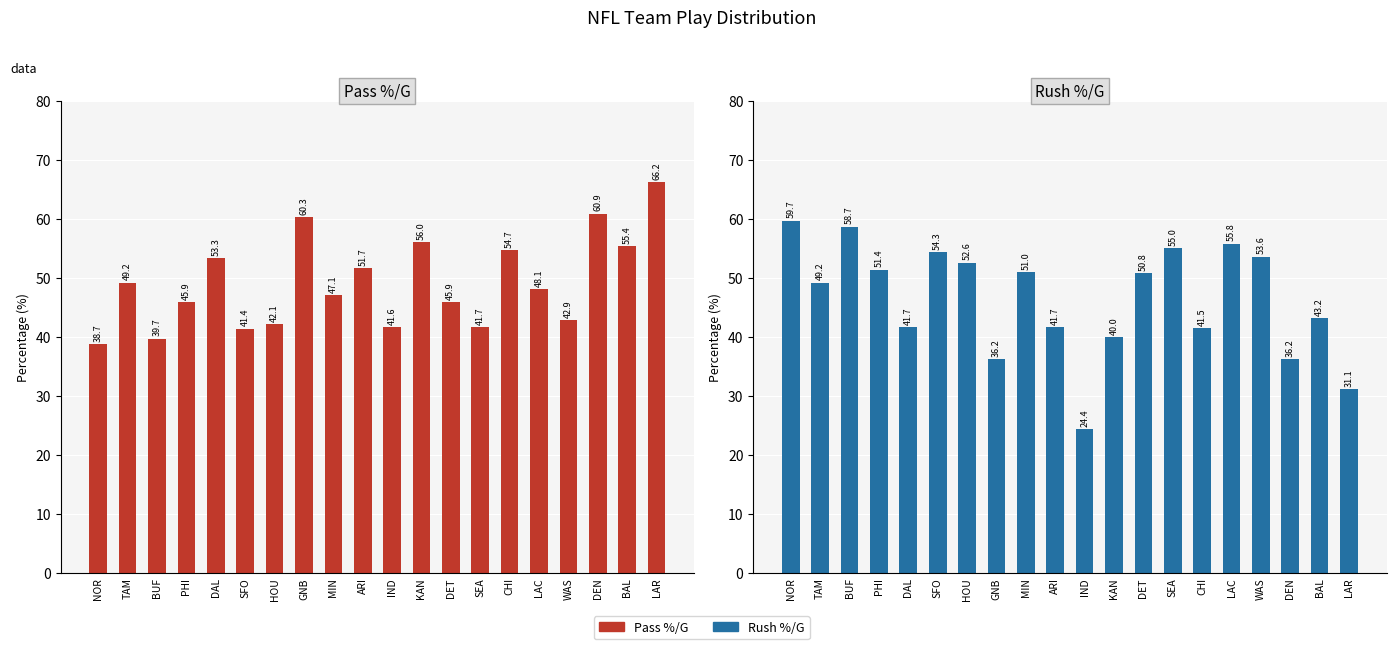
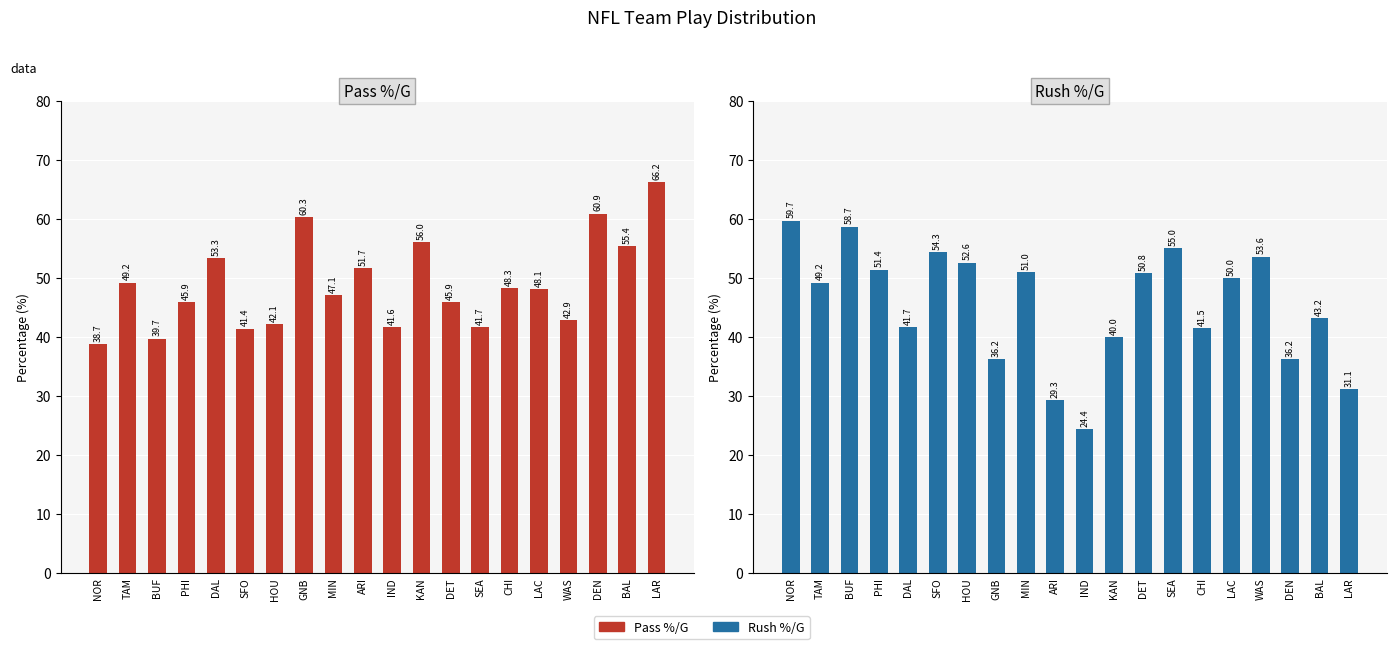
  {
    "Pass %/G": {
      "NOR": 38.7,
      "TAM": 49.2,
      "BUF": 39.7,
      "PHI": 45.9,
      "DAL": 53.3,
      "SFO": 41.4,
      "HOU": 42.1,
      "GNB": 60.3,
      "MIN": 47.1,
      "ARI": 51.7,
      "IND": 41.6,
      "KAN": 56.0,
      "DET": 45.9,
      "SEA": 41.7,
-     "CHI": 54.7,
+     "CHI": 48.3,
      "LAC": 48.1,
      "WAS": 42.9,
      "DEN": 60.9,
      "BAL": 55.4,
      "LAR": 66.2
    },
    "Rush %/G": {
      "NOR": 59.7,
      "TAM": 49.2,
      "BUF": 58.7,
      "PHI": 51.4,
      "DAL": 41.7,
      "SFO": 54.3,
      "HOU": 52.6,
      "GNB": 36.2,
      "MIN": 51.0,
-     "ARI": 41.7,
+     "ARI": 29.3,
      "IND": 24.4,
      "KAN": 40.0,
      "DET": 50.8,
      "SEA": 55.0,
      "CHI": 41.5,
-     "LAC": 55.8,
+     "LAC": 50.0,
      "WAS": 53.6,
      "DEN": 36.2,
      "BAL": 43.2,
      "LAR": 31.1
    }
  }
